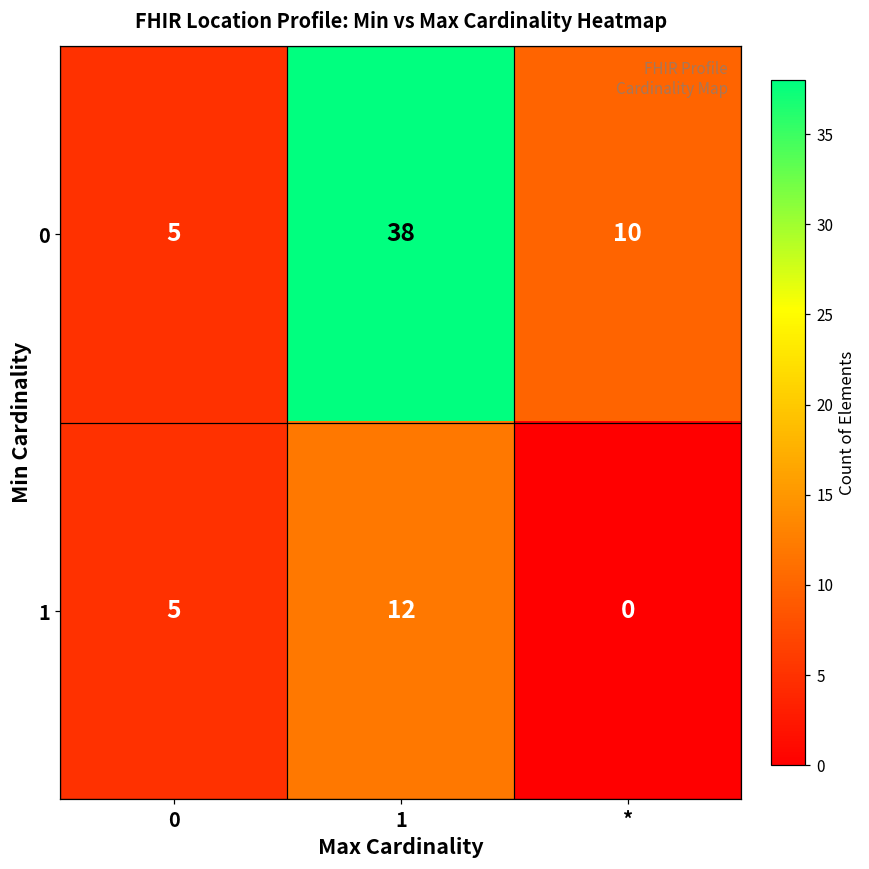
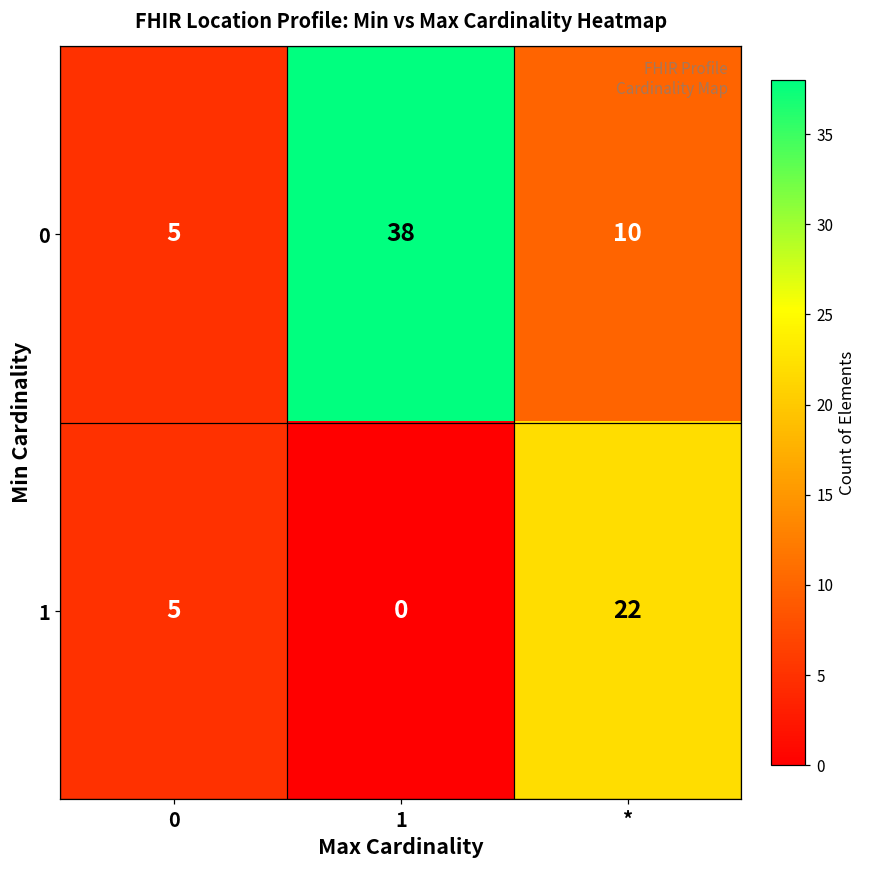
  {
    "0": {
      "0": 5,
      "1": 38
    },
    "1": {
      "0": 5,
-     "1": 12,
-     "*": 0
+     "1": 0,
+     "*": 22
    }
  }
